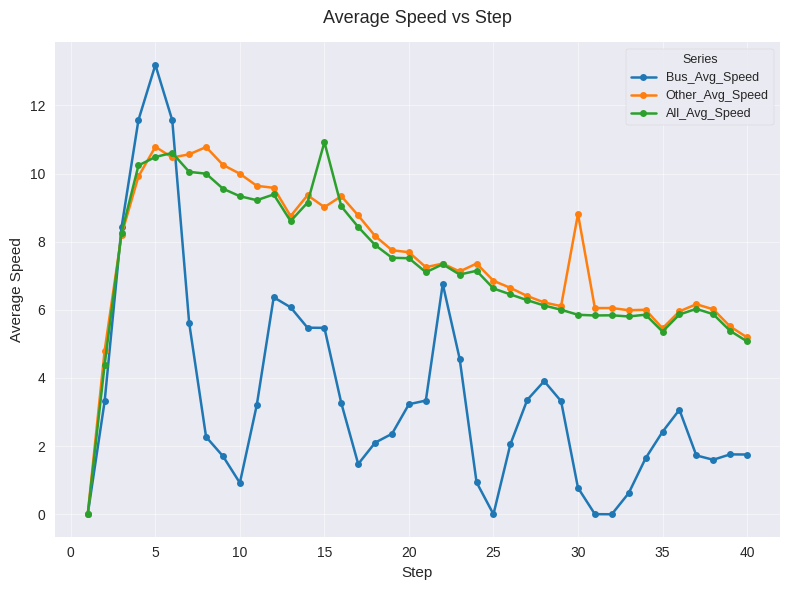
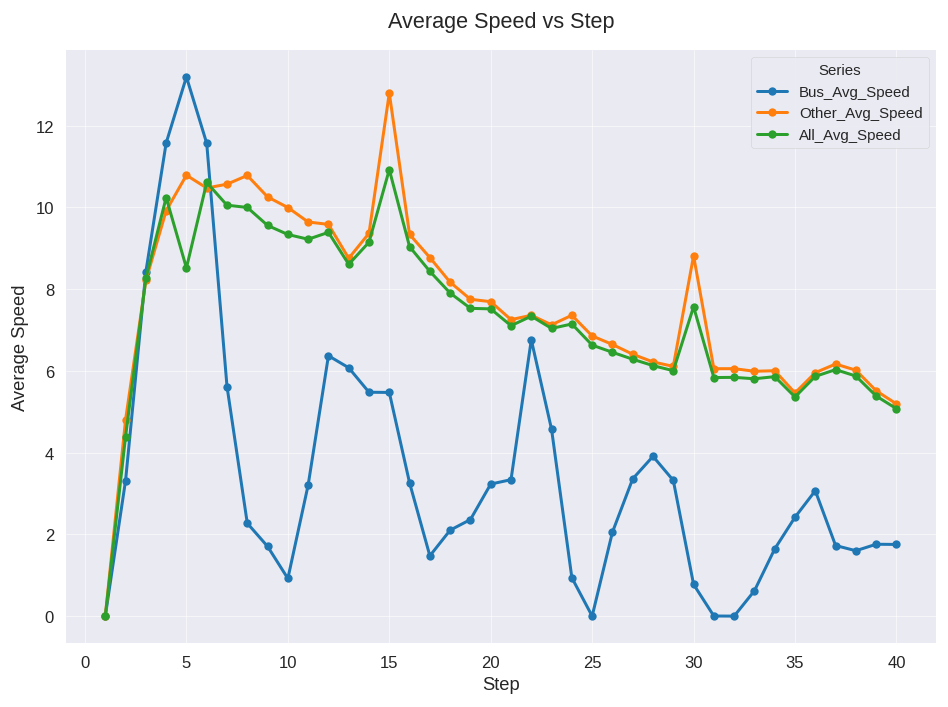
  {
    "Bus_Avg_Speed": {
      "5": 13.2,
      "10": 0.9,
      "15": 5.5,
      "20": 3.2,
      "25": 0.0,
      "30": 0.8,
      "35": 2.4,
      "40": 1.8
    },
    "Other_Avg_Speed": {
      "5": 10.8,
      "10": 10.0,
-     "15": 9.0,
+     "15": 12.8,
      "20": 7.7,
      "25": 6.9,
      "30": 8.8,
      "35": 5.5,
      "40": 5.2
    },
    "All_Avg_Speed": {
-     "5": 10.5,
+     "5": 8.5,
      "10": 9.3,
      "15": 10.9,
      "20": 7.5,
      "25": 6.6,
-     "30": 5.9,
+     "30": 7.6,
      "35": 5.4,
      "40": 5.1
    }
  }
